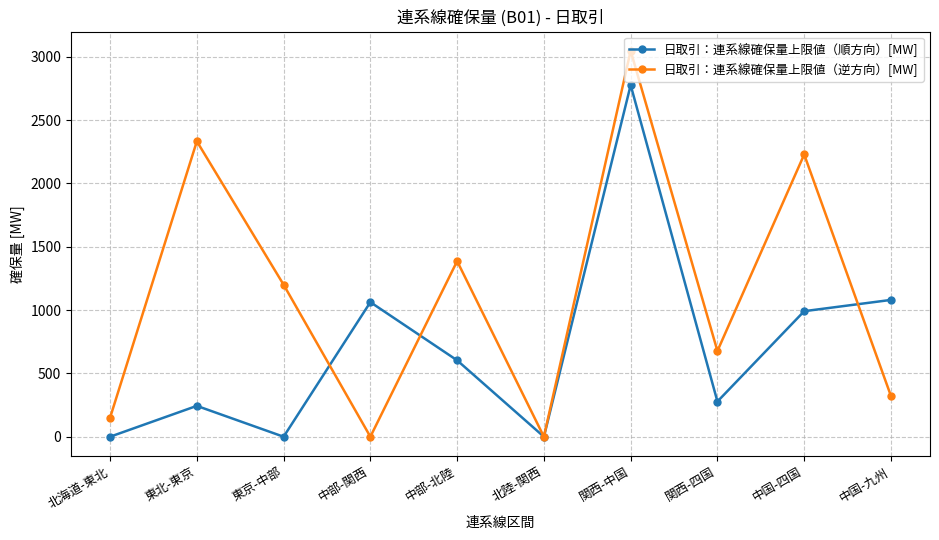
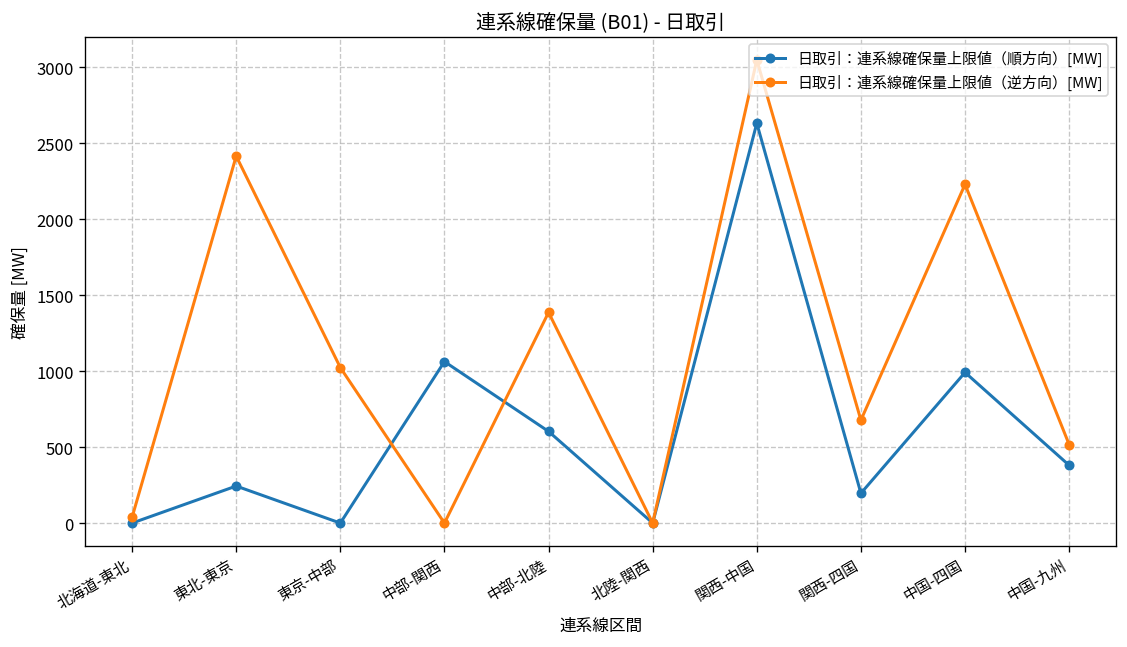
  {
    "日取引：連系線確保量上限値（順方向）[MW]": {
      "北海道-東北": 0,
      "東北-東京": 240,
      "東京-中部": 0,
      "中部-関西": 1060,
      "中部-北陸": 600,
-     "関西-中国": 2780,
-     "関西-四国": 280,
+     "関西-中国": 2630,
+     "関西-四国": 200,
      "中国-四国": 990,
-     "中国-九州": 1080
+     "中国-九州": 380
    },
    "日取引：連系線確保量上限値（逆方向）[MW]": {
-     "北海道-東北": 150,
-     "東北-東京": 2330,
-     "東京-中部": 1200,
+     "北海道-東北": 40,
+     "東北-東京": 2410,
+     "東京-中部": 1020,
      "中部-関西": 0,
      "中部-北陸": 1390,
      "関西-四国": 680,
      "中国-四国": 2230,
-     "中国-九州": 320
+     "中国-九州": 520
    }
  }
